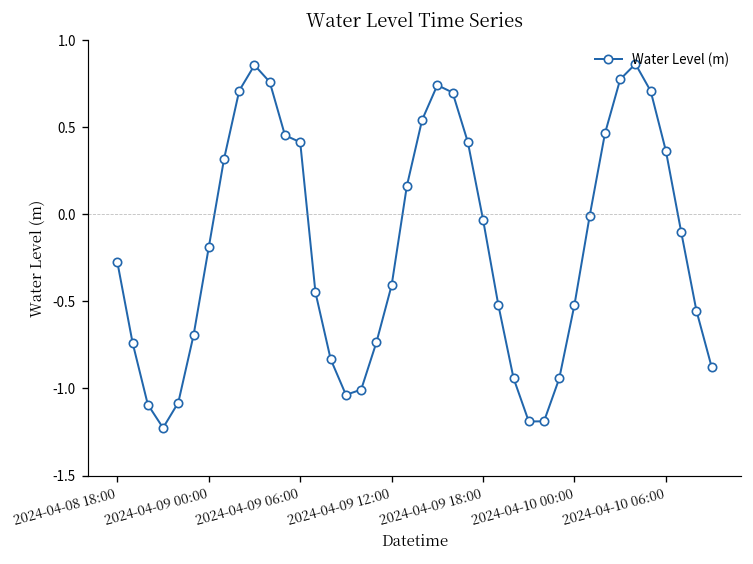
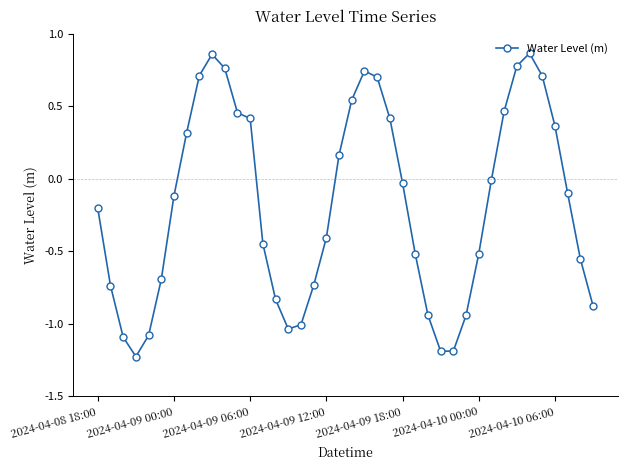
  {
-   "2024-04-08 18:00": -0.27,
-   "2024-04-09 00:00": -0.19,
+   "2024-04-08 18:00": -0.21,
+   "2024-04-09 00:00": -0.12,
    "2024-04-09 06:00": 0.41,
    "2024-04-09 12:00": -0.41,
    "2024-04-09 18:00": -0.03,
    "2024-04-10 00:00": -0.52,
    "2024-04-10 06:00": 0.36
  }
